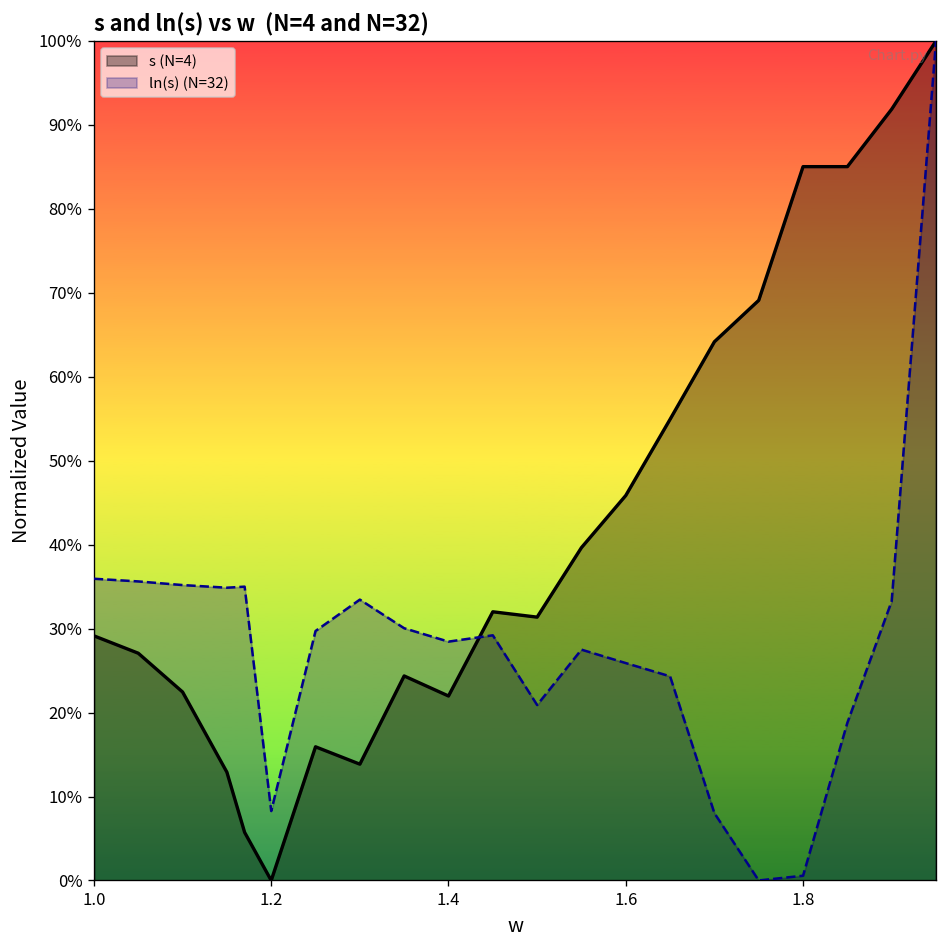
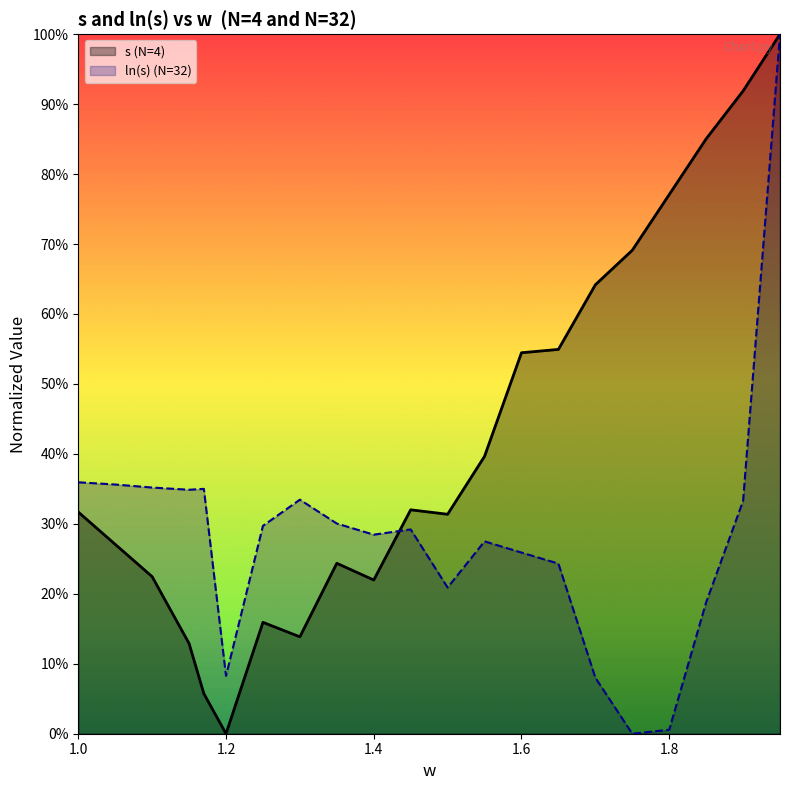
  {
    "s (N=4)": {
-     "1.0": "29%",
+     "1.0": "32%",
      "1.2": "0%",
      "1.4": "22%",
-     "1.6": "46%",
-     "1.8": "85%"
+     "1.6": "54%",
+     "1.8": "77%"
    },
    "ln(s) (N=32)": {
      "1.0": "36%",
      "1.2": "8%",
      "1.4": "28%",
      "1.6": "26%",
      "1.8": "1%"
    }
  }
